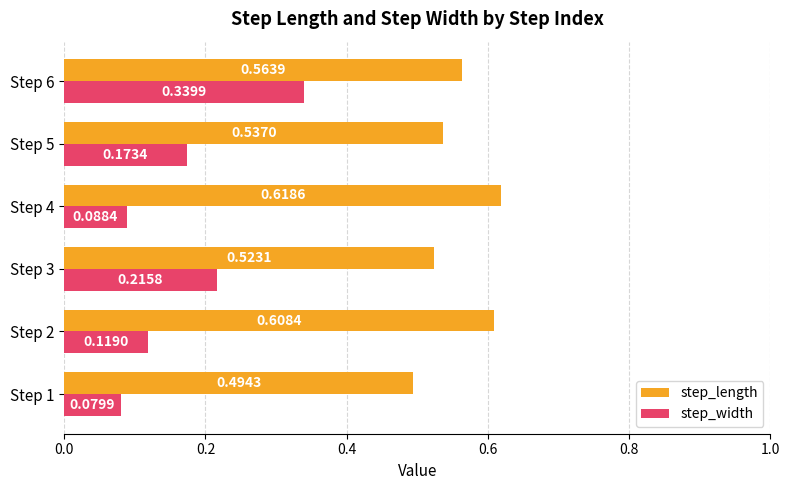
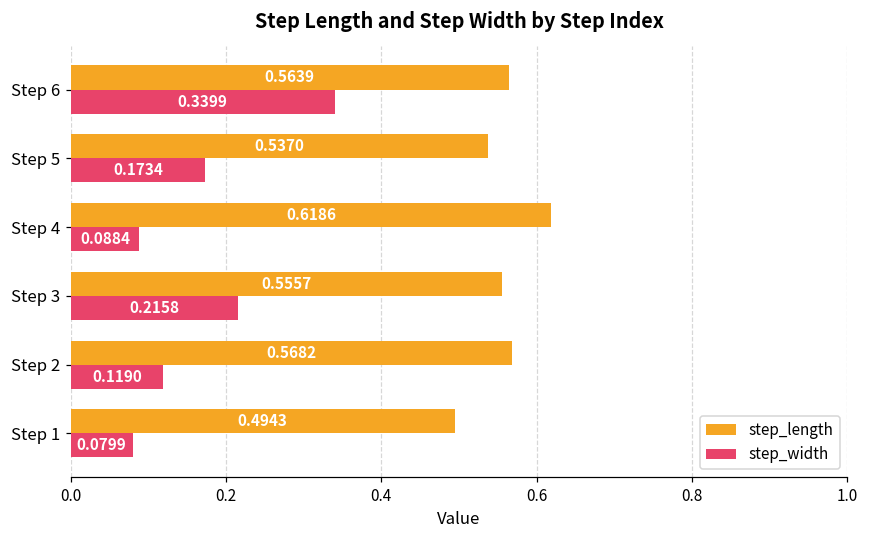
  {
    "step_length": {
      "Step 6": 0.5639,
      "Step 5": 0.5370,
      "Step 4": 0.6186,
-     "Step 3": 0.5231,
-     "Step 2": 0.6084,
+     "Step 3": 0.5557,
+     "Step 2": 0.5682,
      "Step 1": 0.4943
    },
    "step_width": {
      "Step 6": 0.3399,
      "Step 5": 0.1734,
      "Step 4": 0.0884,
      "Step 3": 0.2158,
      "Step 2": 0.1190,
      "Step 1": 0.0799
    }
  }
